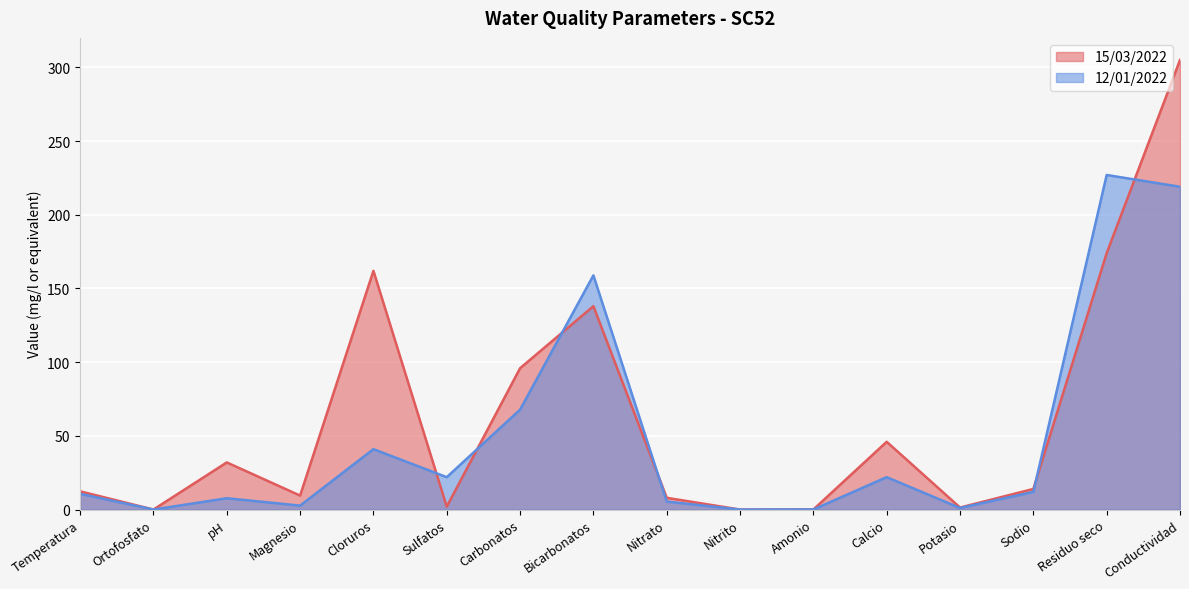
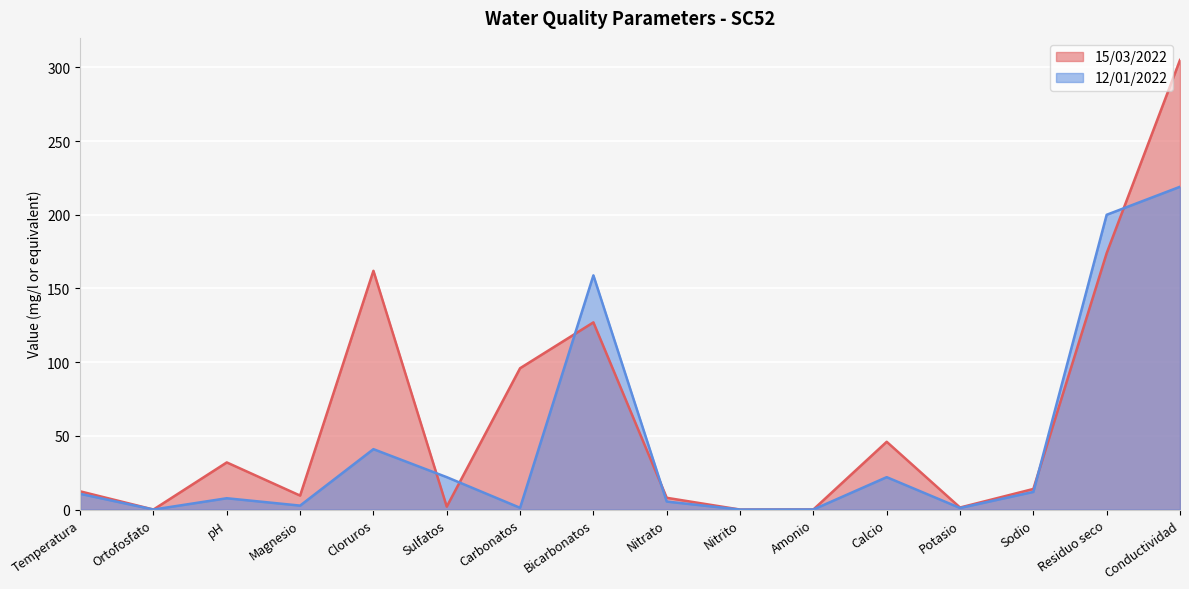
  {
    "15/03/2022": {
      "pH": 32,
      "Magnesio": 10,
      "Cloruros": 162,
      "Sulfatos": 2,
      "Carbonatos": 96,
-     "Bicarbonatos": 138,
+     "Bicarbonatos": 127,
      "Nitrato": 8,
      "Calcio": 46,
      "Sodio": 14,
      "Residuo seco": 174,
      "Conductividad": 305
    },
    "12/01/2022": {
      "pH": 8,
      "Magnesio": 3,
      "Cloruros": 41,
      "Sulfatos": 22,
-     "Carbonatos": 68,
+     "Carbonatos": 1,
      "Bicarbonatos": 159,
      "Nitrato": 5,
      "Calcio": 22,
      "Sodio": 12,
-     "Residuo seco": 227,
+     "Residuo seco": 200,
      "Conductividad": 219
    }
  }
